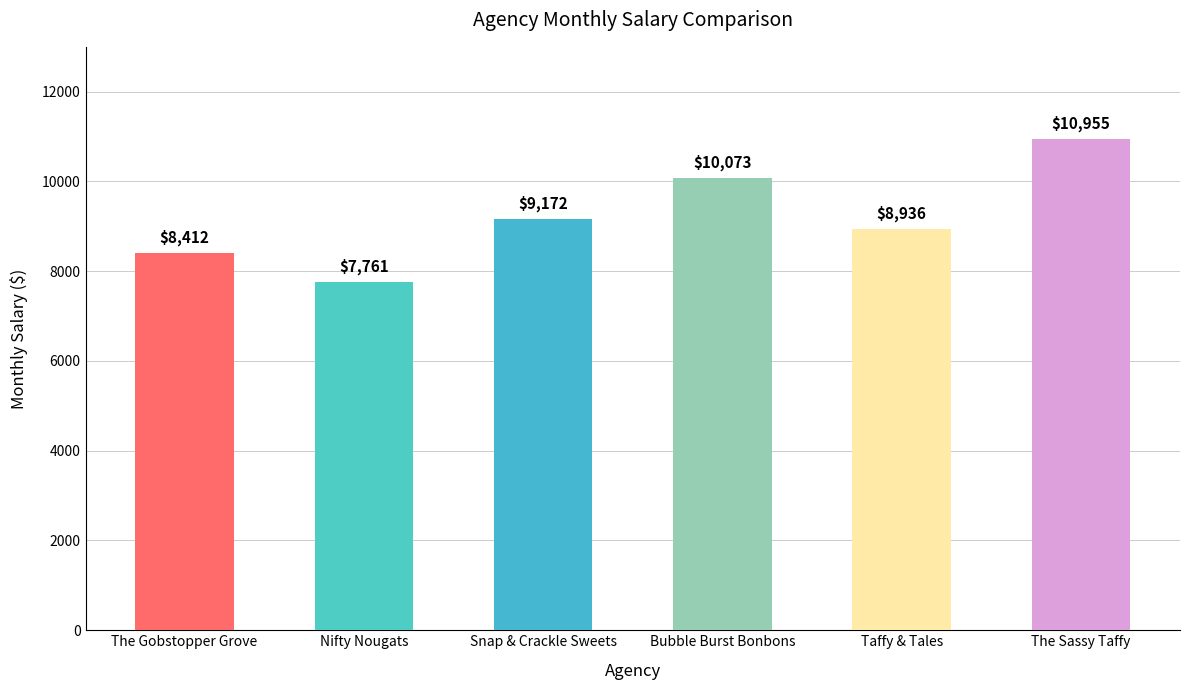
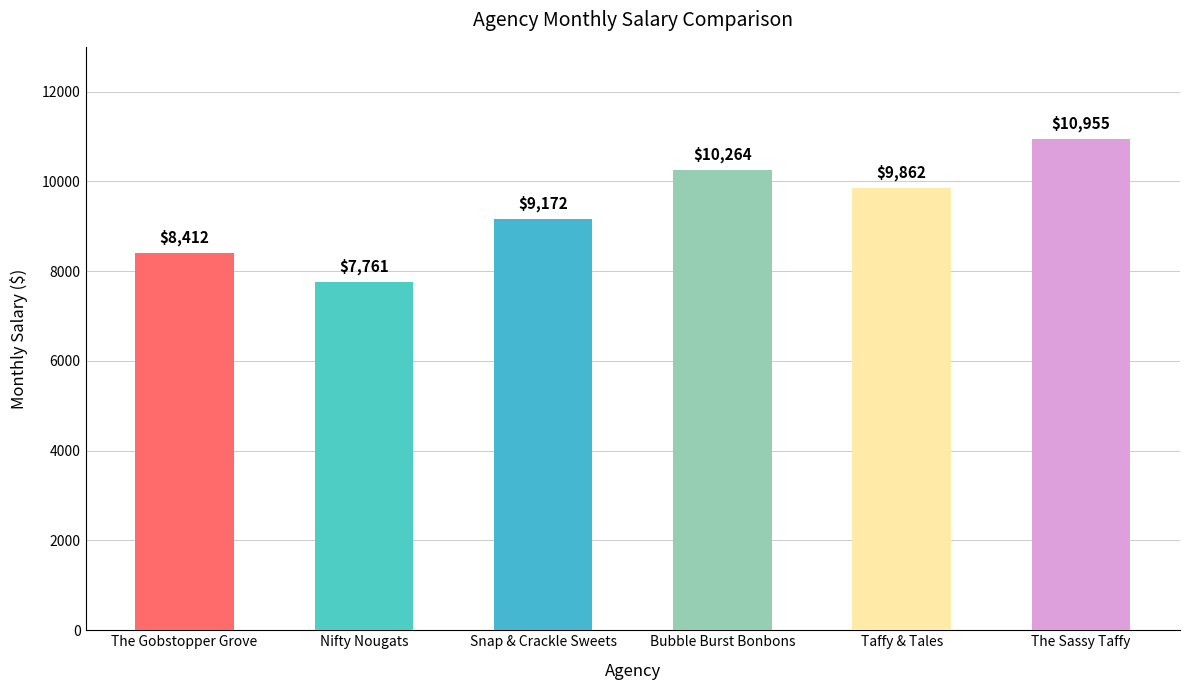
  {
    "The Gobstopper Grove": "$8,412",
    "Nifty Nougats": "$7,761",
    "Snap & Crackle Sweets": "$9,172",
-   "Bubble Burst Bonbons": "$10,073",
-   "Taffy & Tales": "$8,936",
+   "Bubble Burst Bonbons": "$10,264",
+   "Taffy & Tales": "$9,862",
    "The Sassy Taffy": "$10,955"
  }
